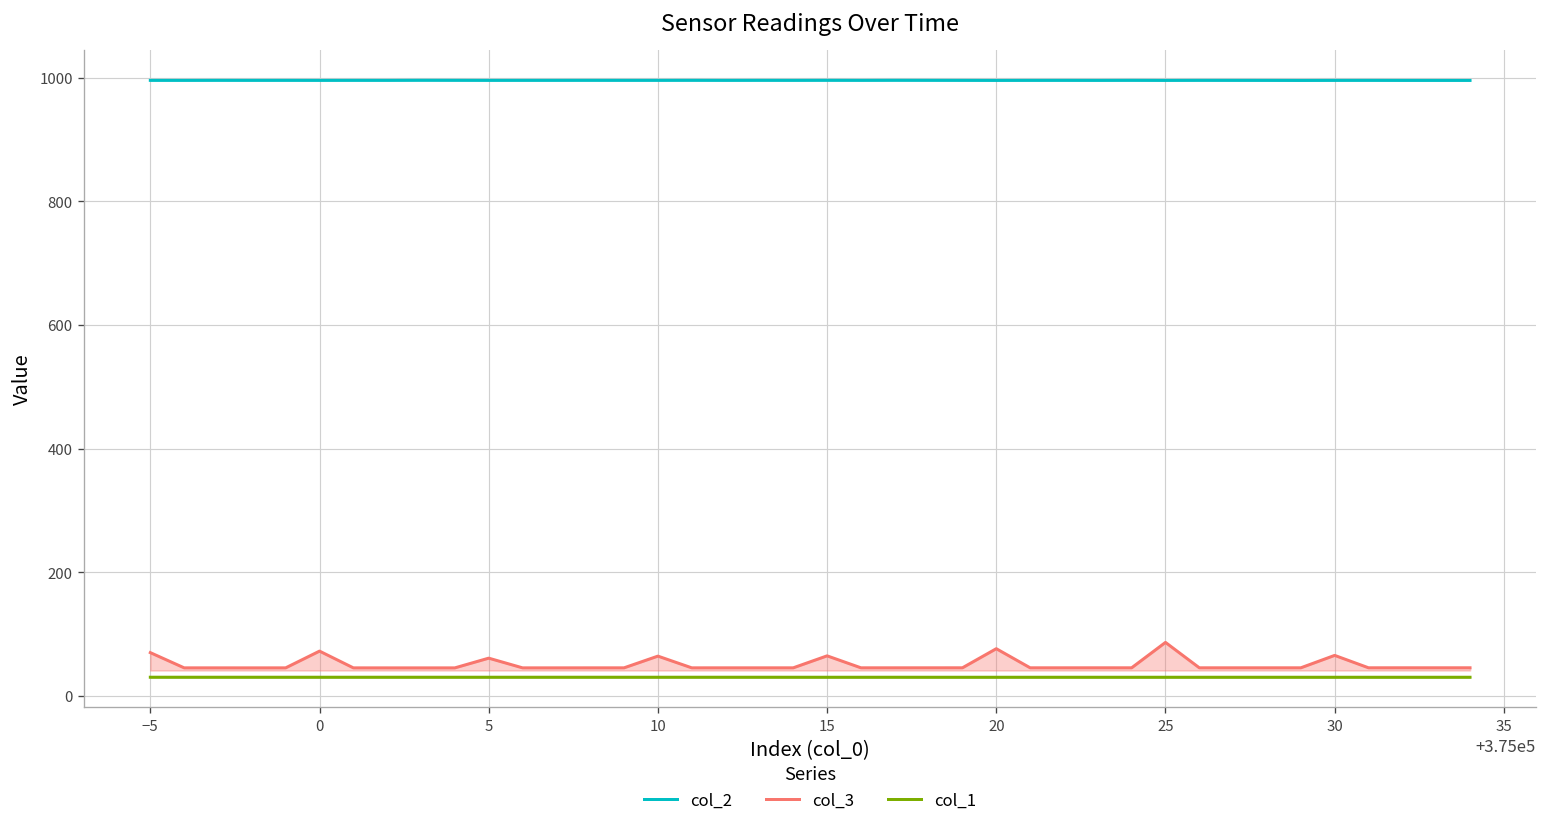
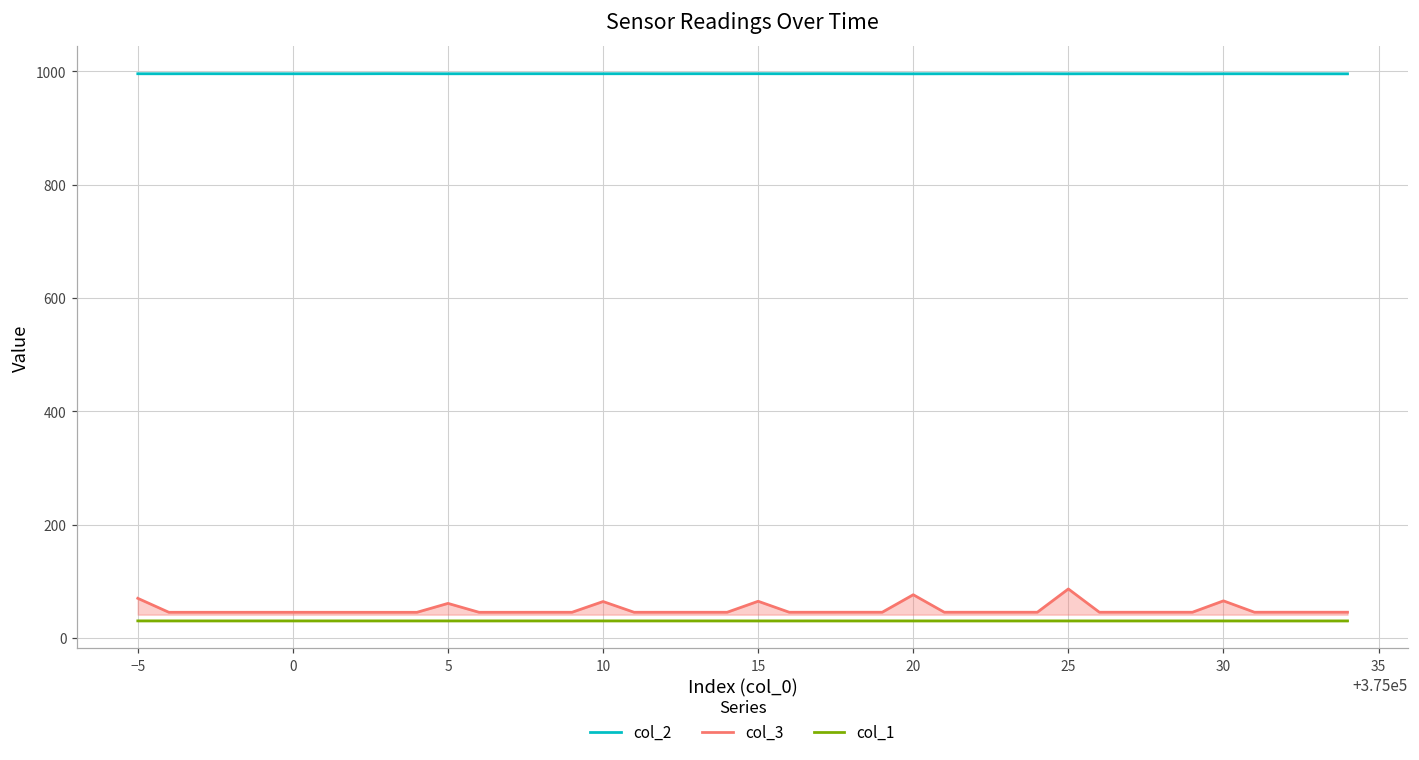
  {
    "col_2": {
      "−5": 1000,
      "0": 1000,
      "5": 1000,
      "10": 1000,
      "15": 1000,
      "20": 1000,
      "25": 1000,
      "30": 1000
    },
    "col_3": {
      "−5": 70,
-     "0": 70,
+     "0": 50,
      "5": 60,
      "10": 60,
      "15": 70,
      "20": 80,
      "25": 90,
      "30": 70
    },
    "col_1": {
      "−5": 30,
      "0": 30,
      "5": 30,
      "10": 30,
      "15": 30,
      "20": 30,
      "25": 30,
      "30": 30
    }
  }
